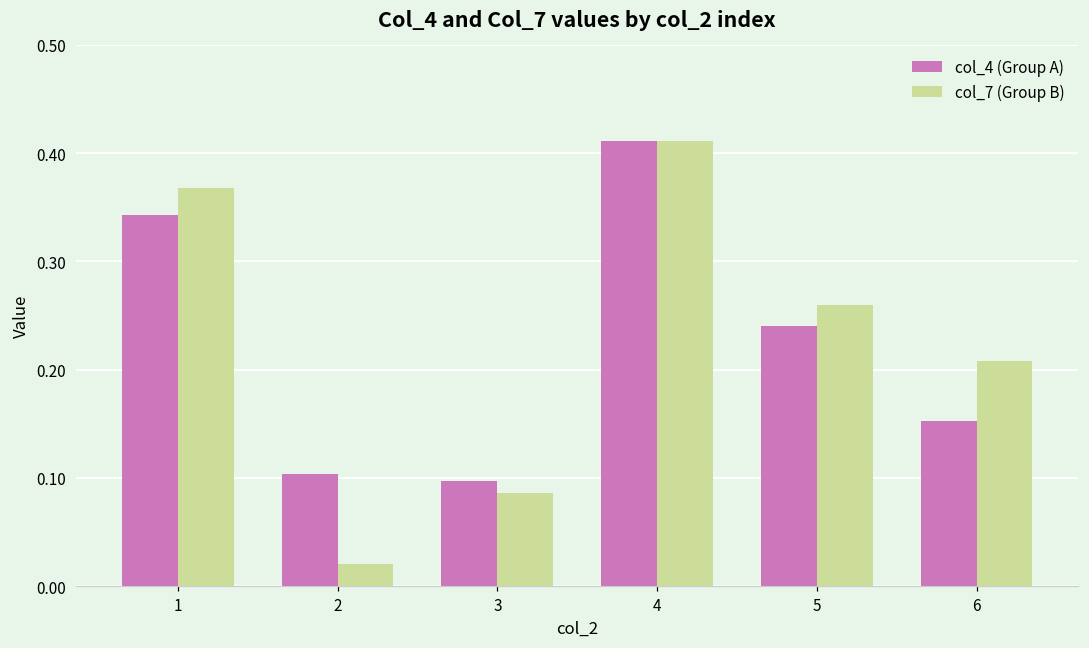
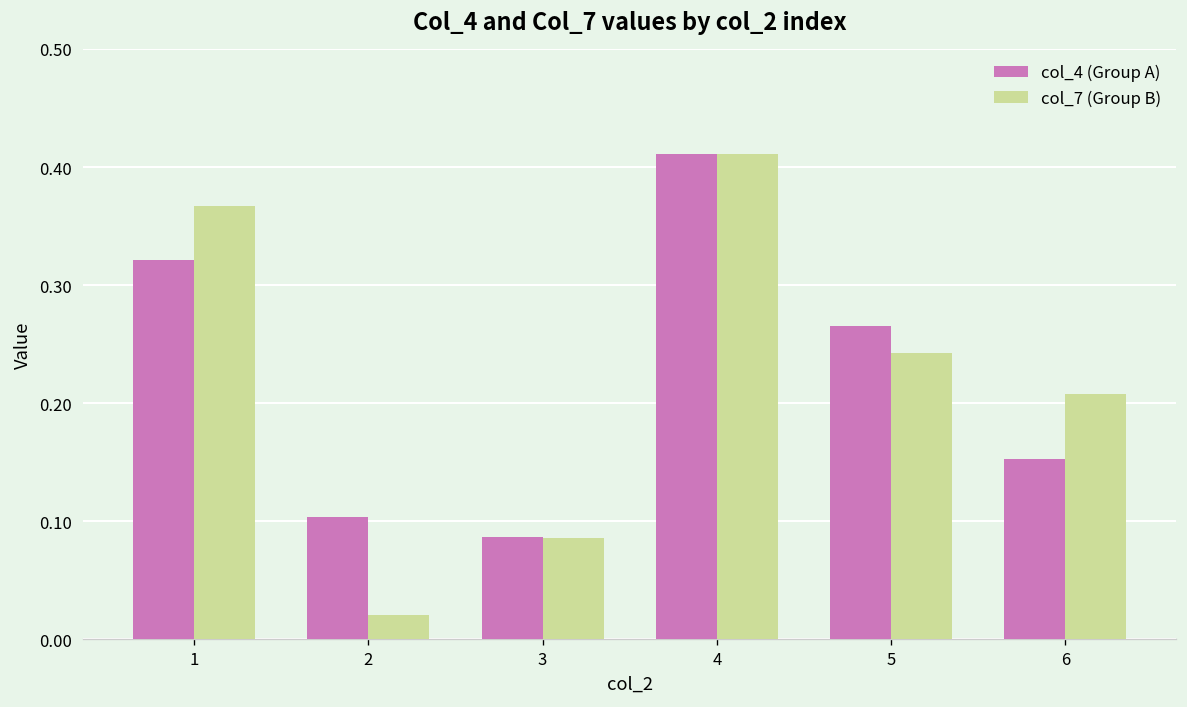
  {
    "col_4 (Group A)": {
-     "1": 0.34,
+     "1": 0.32,
      "2": 0.10,
-     "3": 0.10,
+     "3": 0.09,
      "4": 0.41,
-     "5": 0.24,
+     "5": 0.27,
      "6": 0.15
    },
    "col_7 (Group B)": {
      "1": 0.37,
      "2": 0.02,
      "3": 0.09,
      "4": 0.41,
-     "5": 0.26,
+     "5": 0.24,
      "6": 0.21
    }
  }
